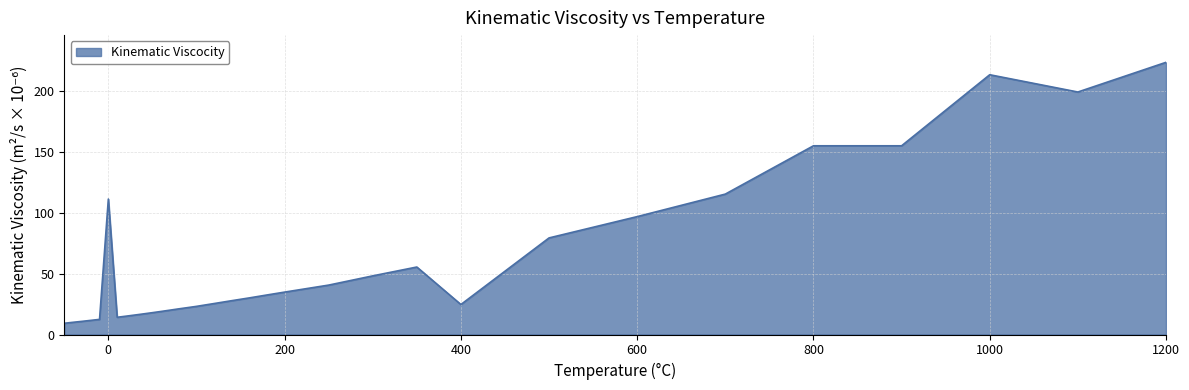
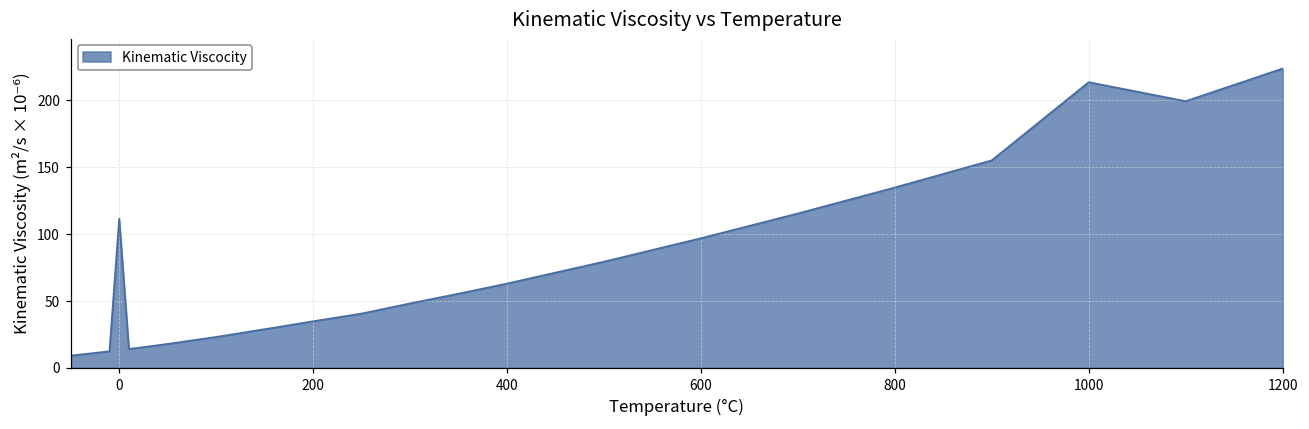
  {
    "0": 111,
    "200": 35,
-   "400": 25,
+   "400": 63,
    "600": 97,
-   "800": 155,
+   "800": 135,
    "1000": 214,
    "1200": 224
  }
